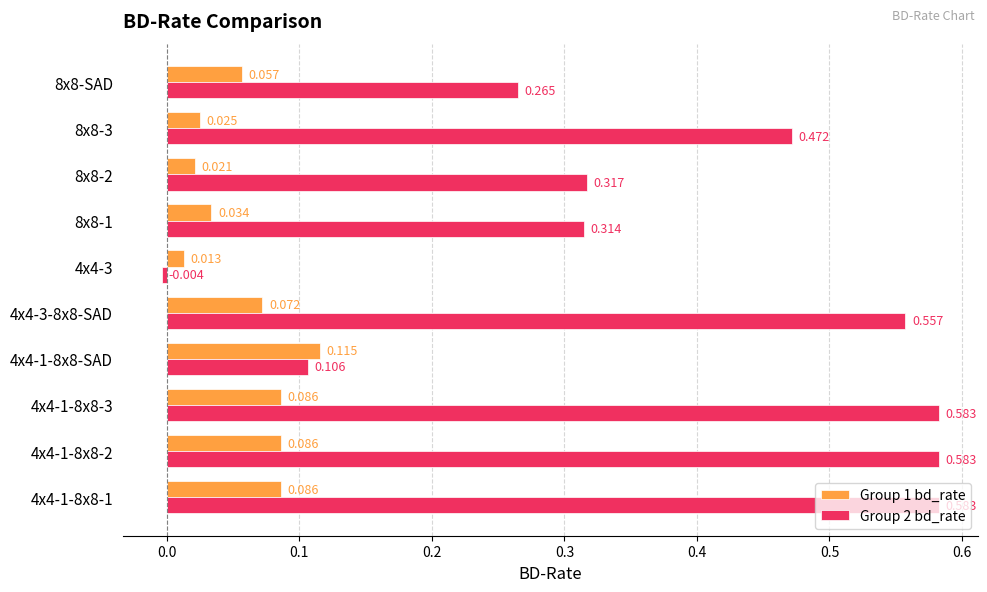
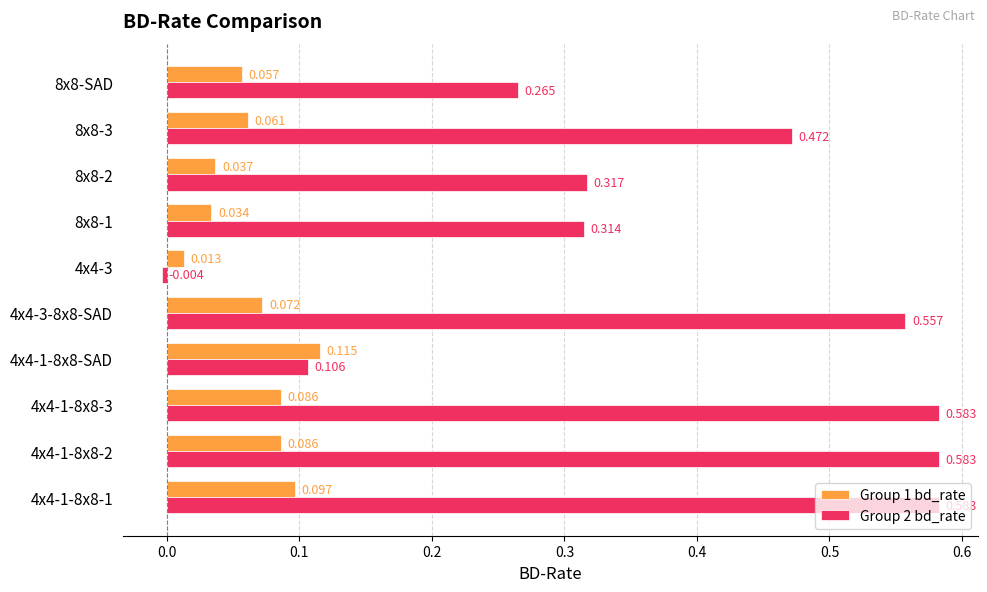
  {
    "Group 1 bd_rate": {
      "8x8-SAD": 0.057,
-     "8x8-3": 0.025,
-     "8x8-2": 0.021,
+     "8x8-3": 0.061,
+     "8x8-2": 0.037,
      "8x8-1": 0.034,
      "4x4-3": 0.013,
      "4x4-3-8x8-SAD": 0.072,
      "4x4-1-8x8-SAD": 0.115,
      "4x4-1-8x8-3": 0.086,
      "4x4-1-8x8-2": 0.086,
-     "4x4-1-8x8-1": 0.086
+     "4x4-1-8x8-1": 0.097
    },
    "Group 2 bd_rate": {
      "8x8-SAD": 0.265,
      "8x8-3": 0.472,
      "8x8-2": 0.317,
      "8x8-1": 0.314,
      "4x4-3": -0.004,
      "4x4-3-8x8-SAD": 0.557,
      "4x4-1-8x8-SAD": 0.106,
      "4x4-1-8x8-3": 0.583,
      "4x4-1-8x8-2": 0.583
    }
  }
